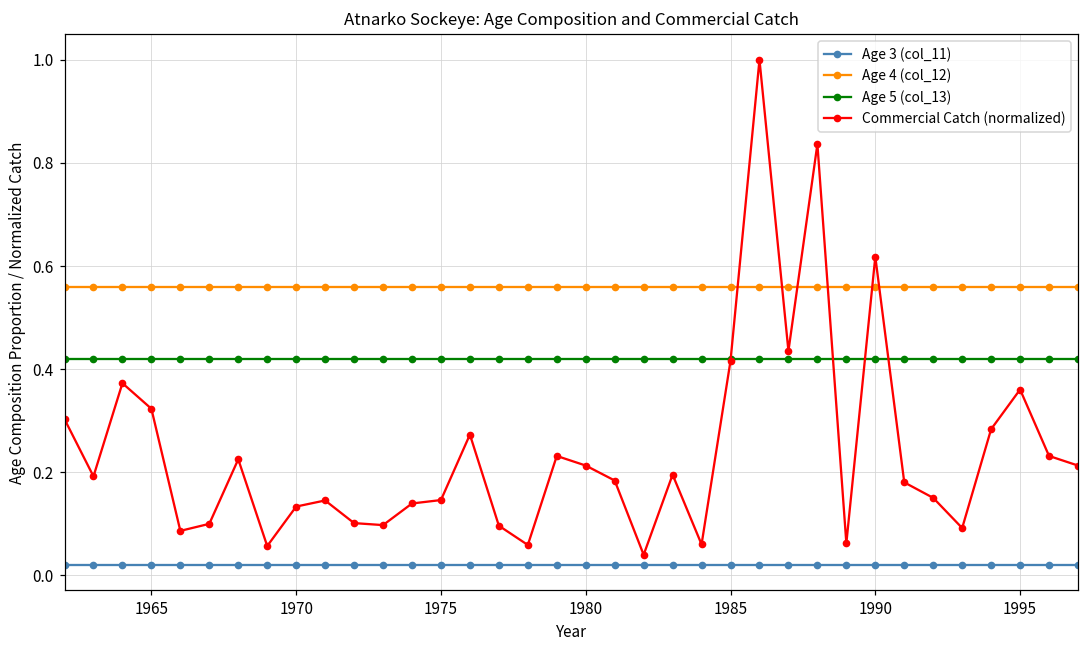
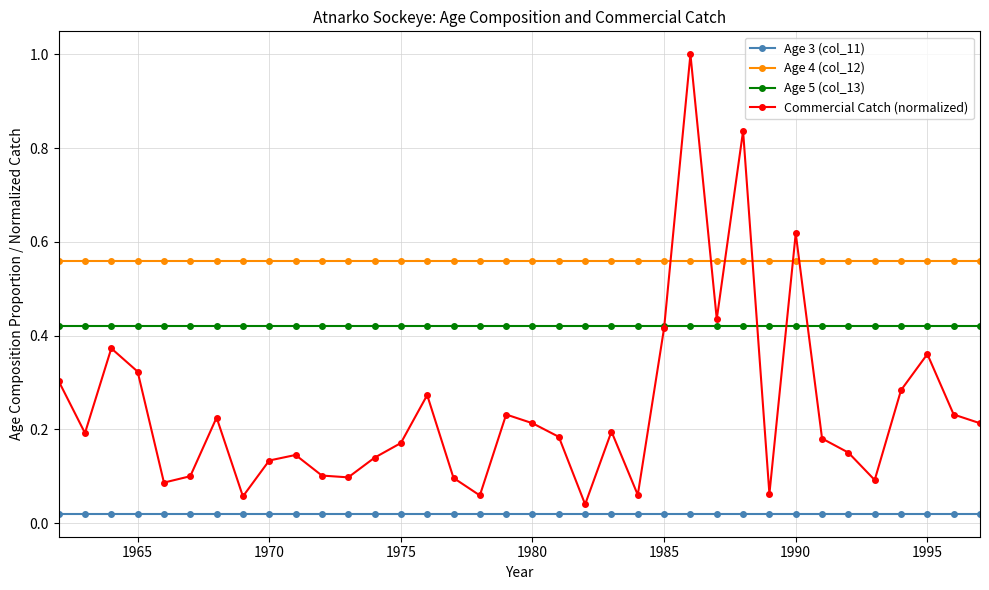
  {
    "Age 3 (col_11)": {
      "1965": 0.02,
      "1970": 0.02,
      "1975": 0.02,
      "1980": 0.02,
      "1985": 0.02,
      "1990": 0.02,
      "1995": 0.02
    },
    "Age 4 (col_12)": {
      "1965": 0.56,
      "1970": 0.56,
      "1975": 0.56,
      "1980": 0.56,
      "1985": 0.56,
      "1990": 0.56,
      "1995": 0.56
    },
    "Age 5 (col_13)": {
      "1965": 0.42,
      "1970": 0.42,
      "1975": 0.42,
      "1980": 0.42,
      "1990": 0.42,
      "1995": 0.42
    },
    "Commercial Catch (normalized)": {
      "1965": 0.32,
      "1970": 0.13,
-     "1975": 0.15,
+     "1975": 0.17,
      "1980": 0.21,
      "1990": 0.62,
      "1995": 0.36
    }
  }
